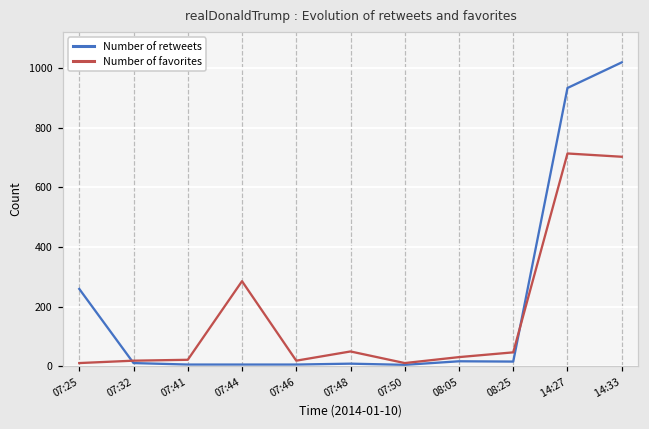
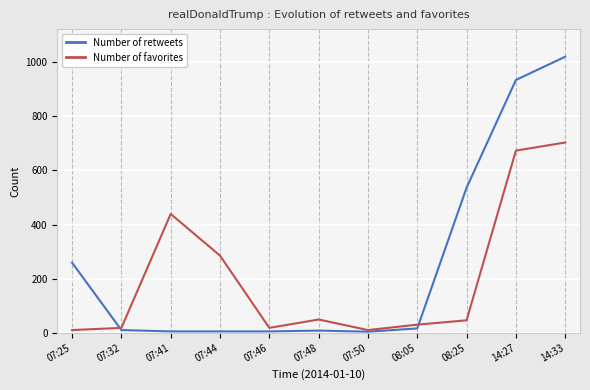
  {
    "Number of retweets": {
      "07:25": 260,
      "07:41": 10,
      "07:44": 10,
      "07:46": 10,
      "07:48": 10,
      "08:05": 20,
-     "08:25": 20,
+     "08:25": 540,
      "14:27": 930,
      "14:33": 1020
    },
    "Number of favorites": {
      "07:25": 10,
-     "07:41": 20,
+     "07:41": 440,
      "07:44": 290,
      "07:46": 20,
      "07:48": 50,
      "08:05": 30,
      "08:25": 50,
-     "14:27": 710,
+     "14:27": 670,
      "14:33": 700
    }
  }
